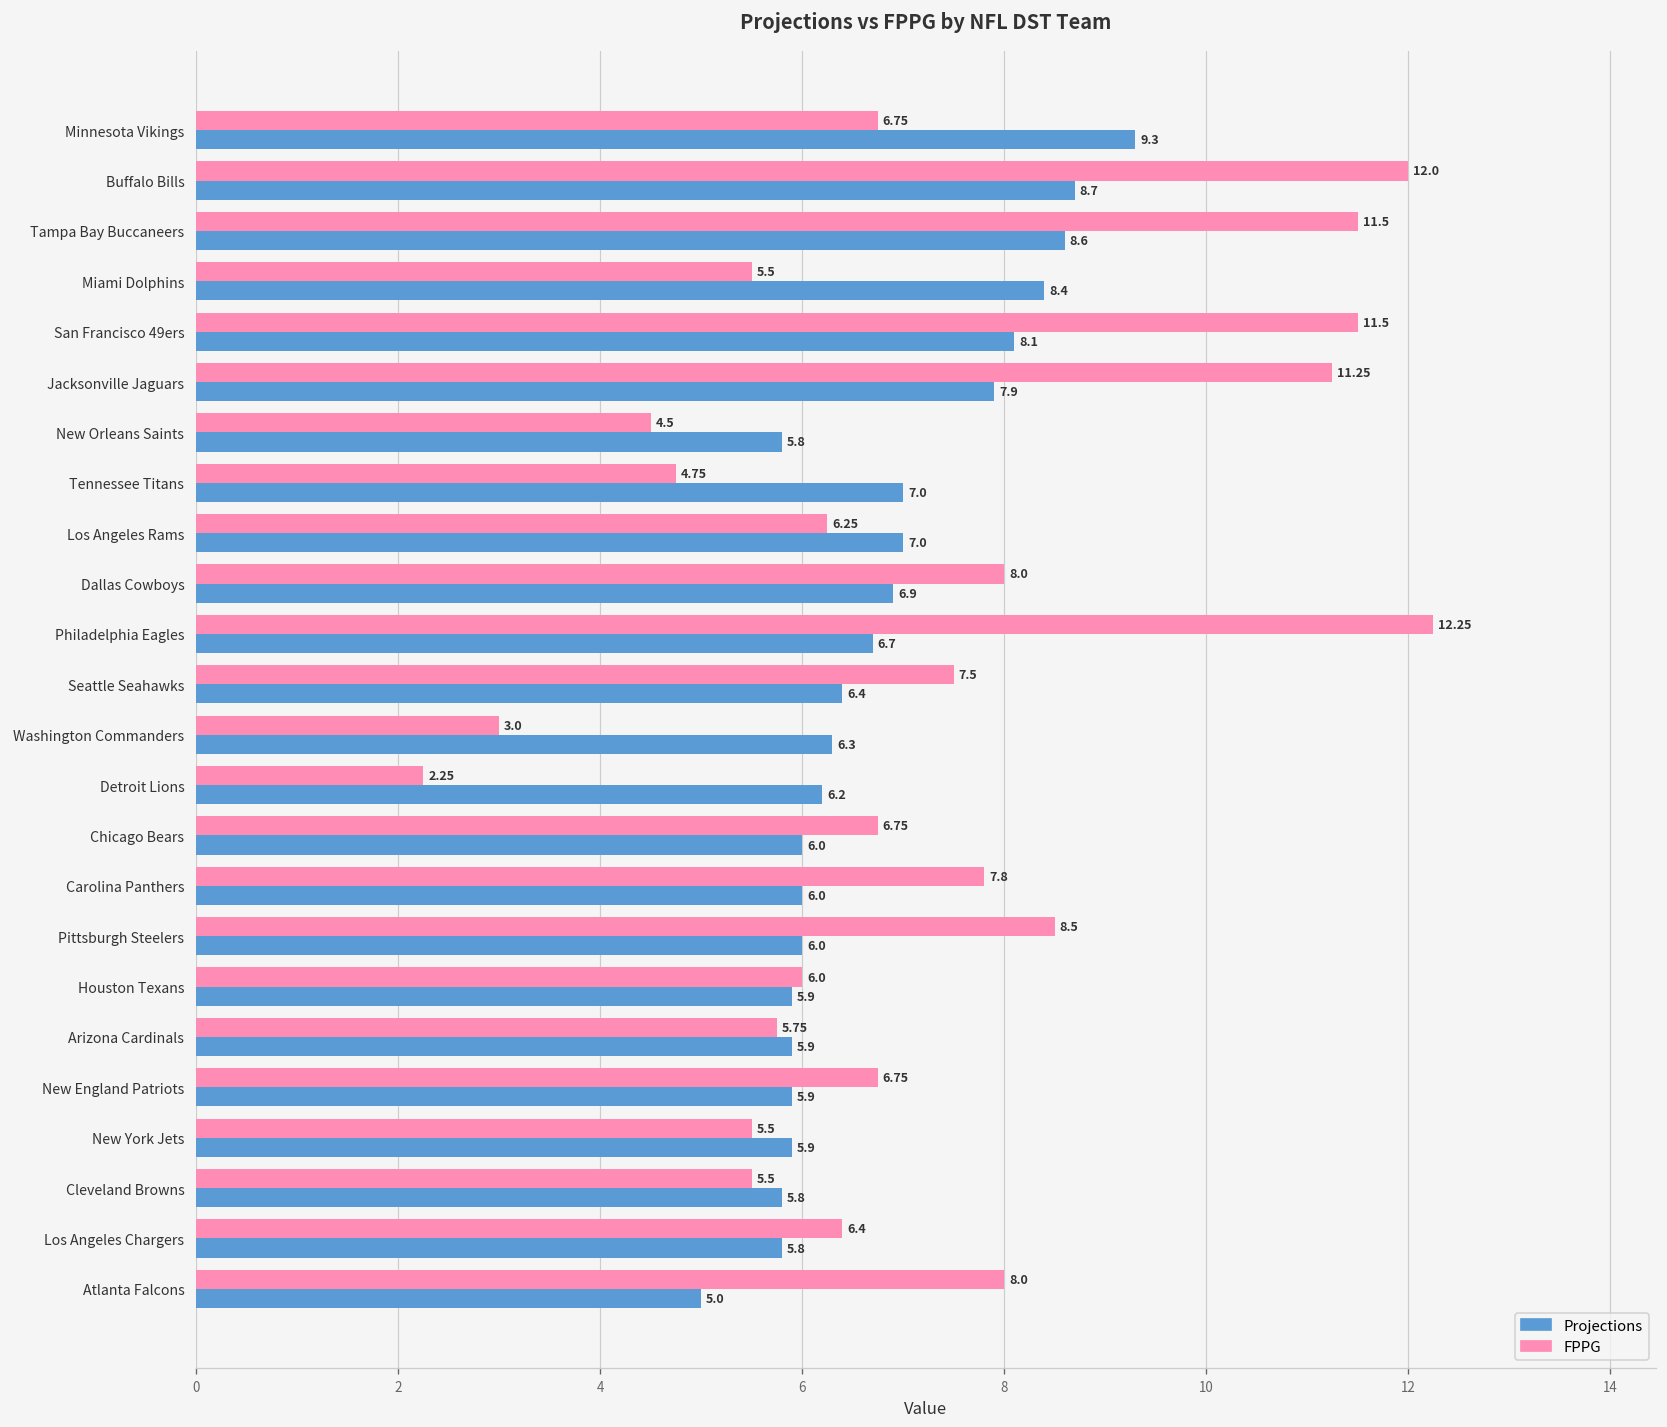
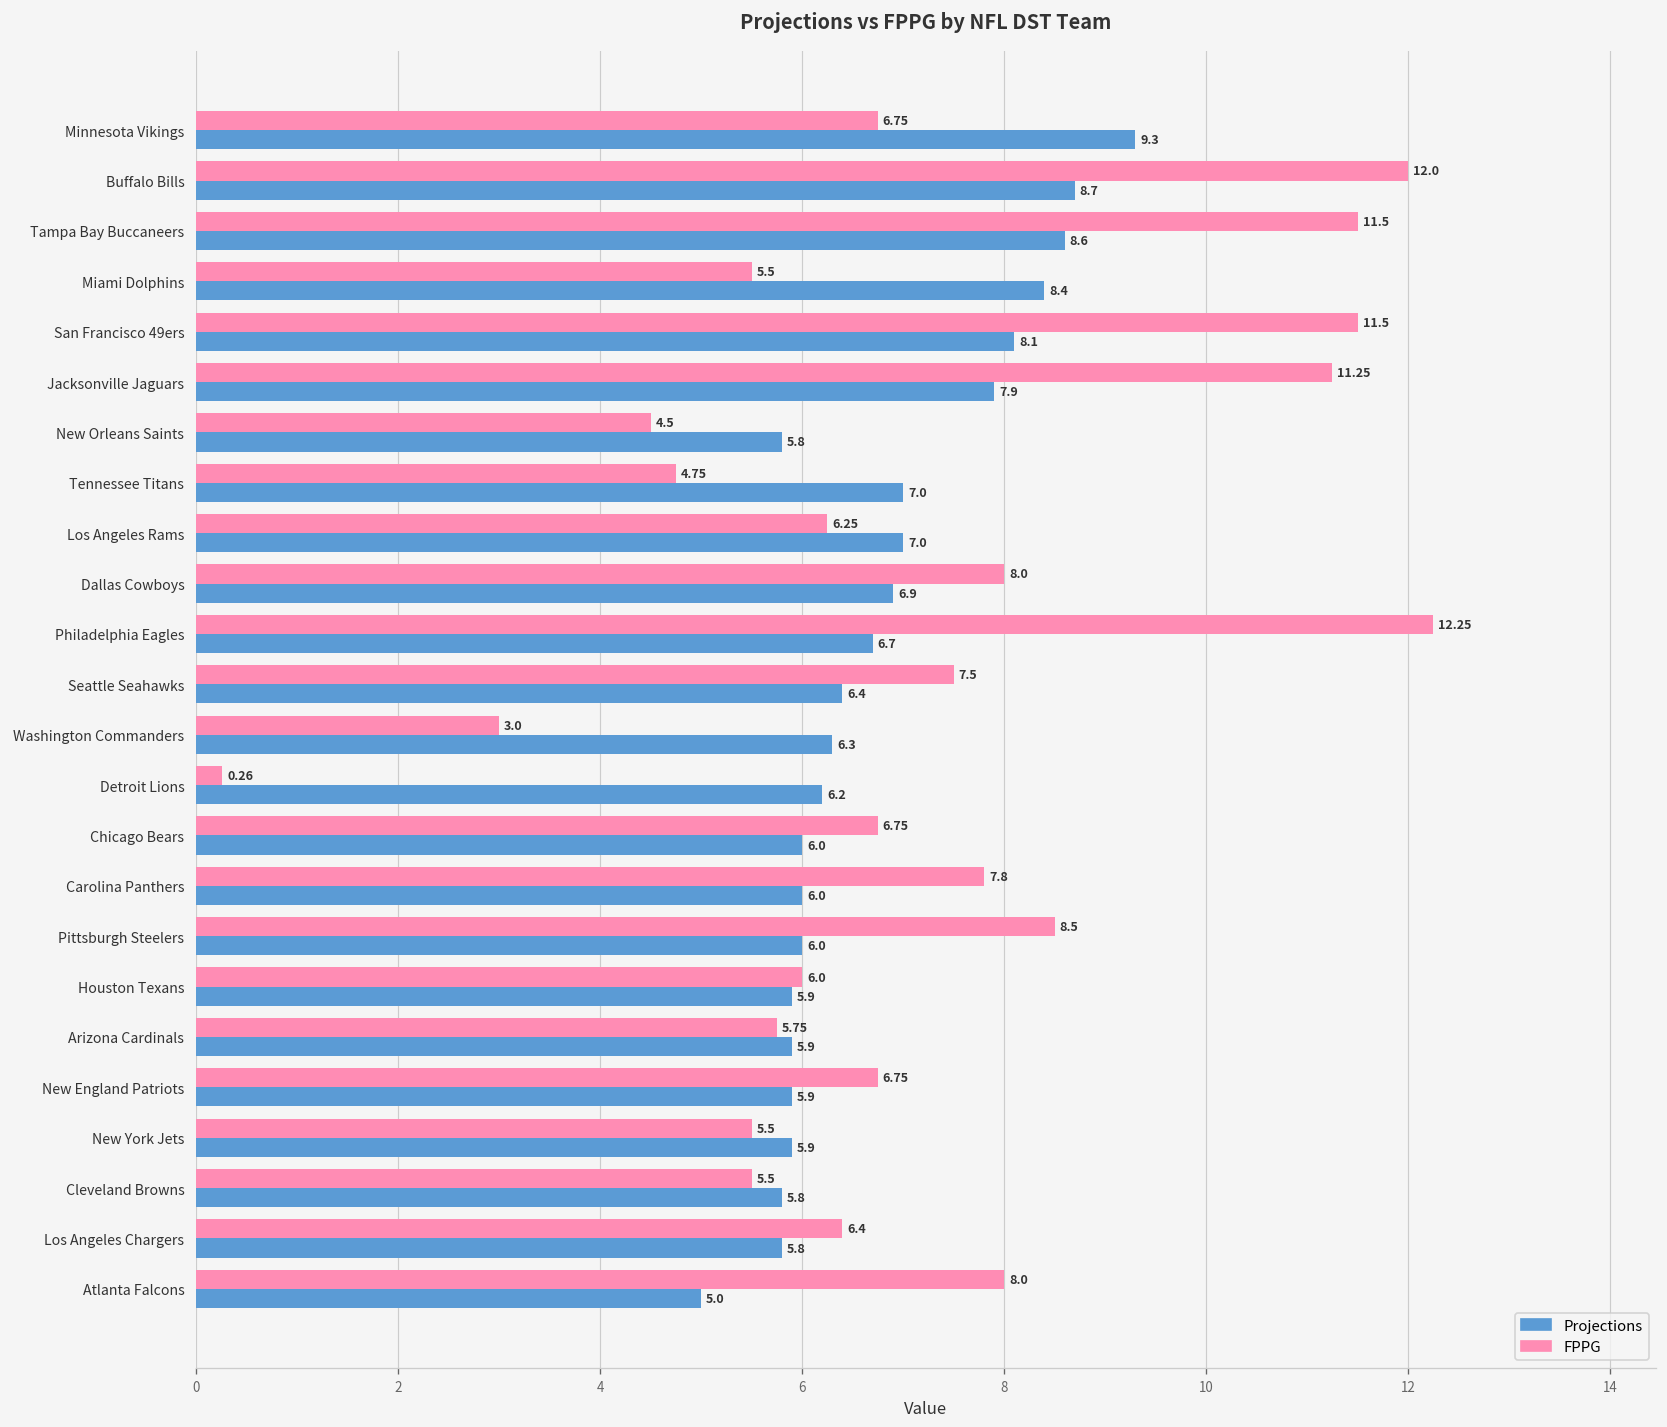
  {
    "Projections": {
      "Minnesota Vikings": 9.3,
      "Buffalo Bills": 8.7,
      "Tampa Bay Buccaneers": 8.6,
      "Miami Dolphins": 8.4,
      "San Francisco 49ers": 8.1,
      "Jacksonville Jaguars": 7.9,
      "New Orleans Saints": 5.8,
      "Tennessee Titans": 7.0,
      "Los Angeles Rams": 7.0,
      "Dallas Cowboys": 6.9,
      "Philadelphia Eagles": 6.7,
      "Seattle Seahawks": 6.4,
      "Washington Commanders": 6.3,
      "Detroit Lions": 6.2,
      "Chicago Bears": 6.0,
      "Carolina Panthers": 6.0,
      "Pittsburgh Steelers": 6.0,
      "Houston Texans": 5.9,
      "Arizona Cardinals": 5.9,
      "New England Patriots": 5.9,
      "New York Jets": 5.9,
      "Cleveland Browns": 5.8,
      "Los Angeles Chargers": 5.8,
      "Atlanta Falcons": 5.0
    },
    "FPPG": {
      "Minnesota Vikings": 6.75,
      "Buffalo Bills": 12.0,
      "Tampa Bay Buccaneers": 11.5,
      "Miami Dolphins": 5.5,
      "San Francisco 49ers": 11.5,
      "Jacksonville Jaguars": 11.25,
      "New Orleans Saints": 4.5,
      "Tennessee Titans": 4.75,
      "Los Angeles Rams": 6.25,
      "Dallas Cowboys": 8.0,
      "Philadelphia Eagles": 12.25,
      "Seattle Seahawks": 7.5,
      "Washington Commanders": 3.0,
-     "Detroit Lions": 2.25,
+     "Detroit Lions": 0.26,
      "Chicago Bears": 6.75,
      "Carolina Panthers": 7.8,
      "Pittsburgh Steelers": 8.5,
      "Houston Texans": 6.0,
      "Arizona Cardinals": 5.75,
      "New England Patriots": 6.75,
      "New York Jets": 5.5,
      "Cleveland Browns": 5.5,
      "Los Angeles Chargers": 6.4,
      "Atlanta Falcons": 8.0
    }
  }
